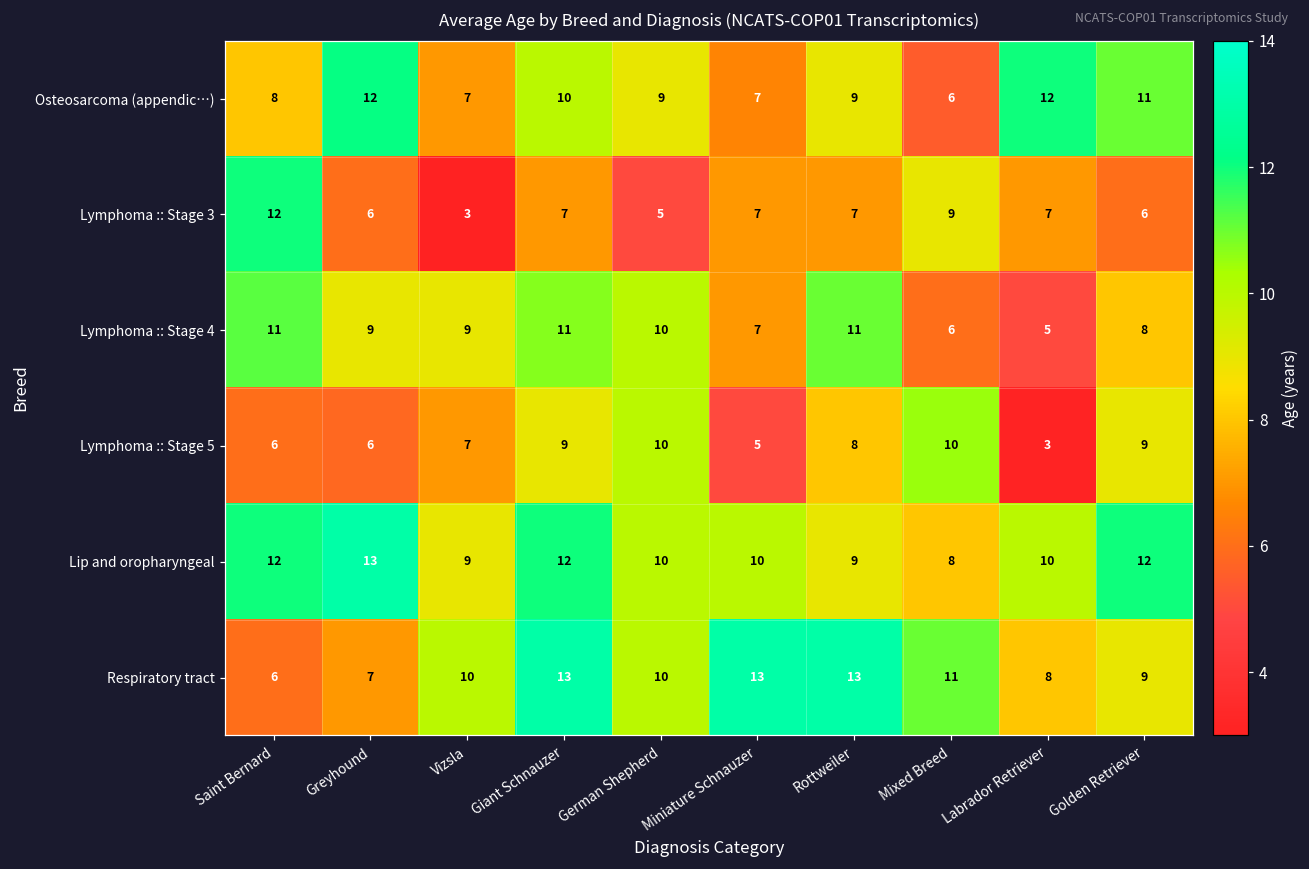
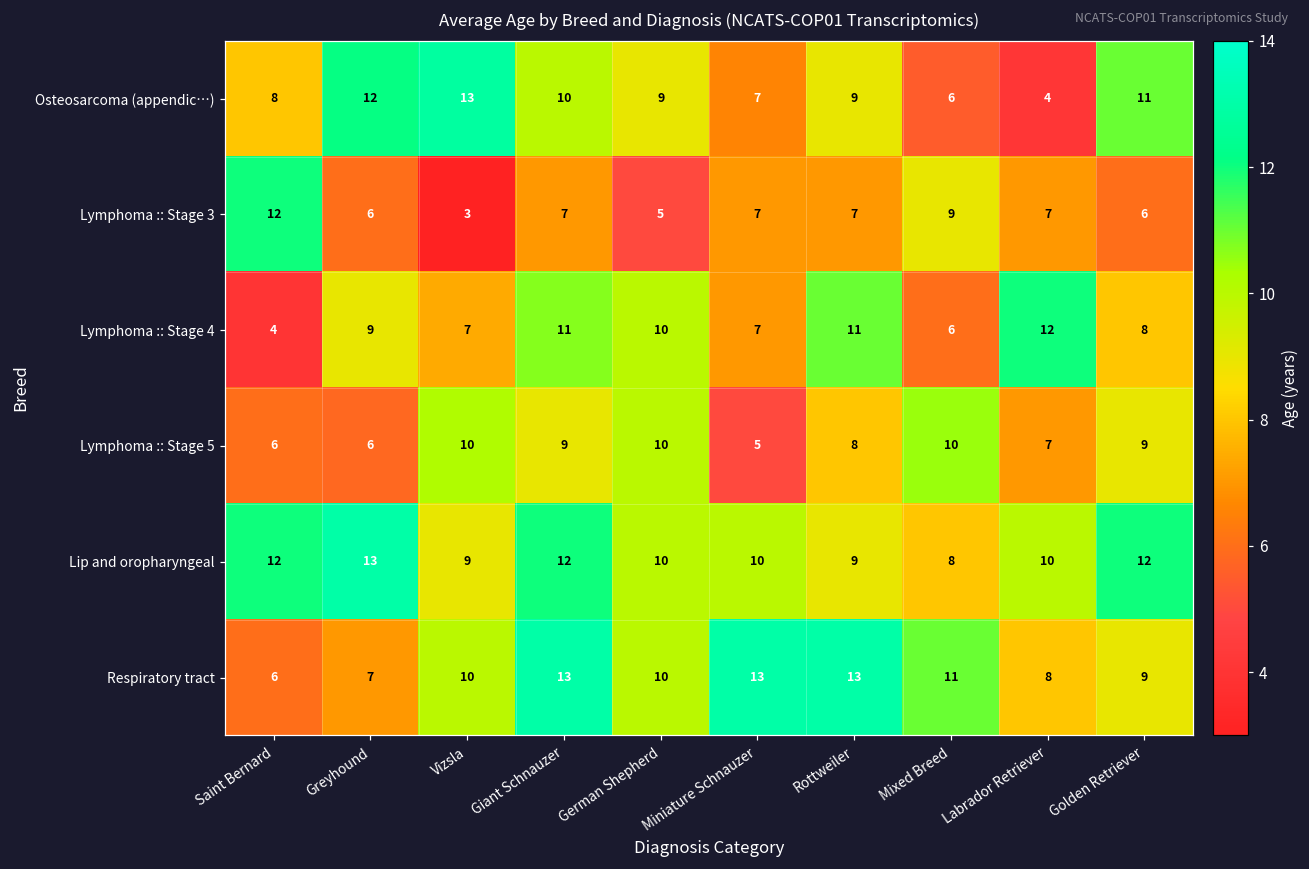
  {
    "Osteosarcoma (appendic…)": {
      "Saint Bernard": 8,
      "Greyhound": 12,
-     "Vizsla": 7,
+     "Vizsla": 13,
      "Giant Schnauzer": 10,
      "German Shepherd": 9,
      "Miniature Schnauzer": 7,
      "Rottweiler": 9,
      "Mixed Breed": 6,
-     "Labrador Retriever": 12,
+     "Labrador Retriever": 4,
      "Golden Retriever": 11
    },
    "Lymphoma :: Stage 3": {
      "Saint Bernard": 12,
      "Greyhound": 6,
      "Vizsla": 3,
      "Giant Schnauzer": 7,
      "German Shepherd": 5,
      "Miniature Schnauzer": 7,
      "Rottweiler": 7,
      "Mixed Breed": 9,
      "Labrador Retriever": 7,
      "Golden Retriever": 6
    },
    "Lymphoma :: Stage 4": {
-     "Saint Bernard": 11,
+     "Saint Bernard": 4,
      "Greyhound": 9,
-     "Vizsla": 9,
+     "Vizsla": 7,
      "Giant Schnauzer": 11,
      "German Shepherd": 10,
      "Miniature Schnauzer": 7,
      "Rottweiler": 11,
      "Mixed Breed": 6,
-     "Labrador Retriever": 5,
+     "Labrador Retriever": 12,
      "Golden Retriever": 8
    },
    "Lymphoma :: Stage 5": {
      "Saint Bernard": 6,
      "Greyhound": 6,
-     "Vizsla": 7,
+     "Vizsla": 10,
      "Giant Schnauzer": 9,
      "German Shepherd": 10,
      "Miniature Schnauzer": 5,
      "Rottweiler": 8,
      "Mixed Breed": 10,
-     "Labrador Retriever": 3,
+     "Labrador Retriever": 7,
      "Golden Retriever": 9
    },
    "Lip and oropharyngeal": {
      "Saint Bernard": 12,
      "Greyhound": 13,
      "Vizsla": 9,
      "Giant Schnauzer": 12,
      "German Shepherd": 10,
      "Miniature Schnauzer": 10,
      "Rottweiler": 9,
      "Mixed Breed": 8,
      "Labrador Retriever": 10,
      "Golden Retriever": 12
    },
    "Respiratory tract": {
      "Saint Bernard": 6,
      "Greyhound": 7,
      "Vizsla": 10,
      "Giant Schnauzer": 13,
      "German Shepherd": 10,
      "Miniature Schnauzer": 13,
      "Rottweiler": 13,
      "Mixed Breed": 11,
      "Labrador Retriever": 8,
      "Golden Retriever": 9
    }
  }
